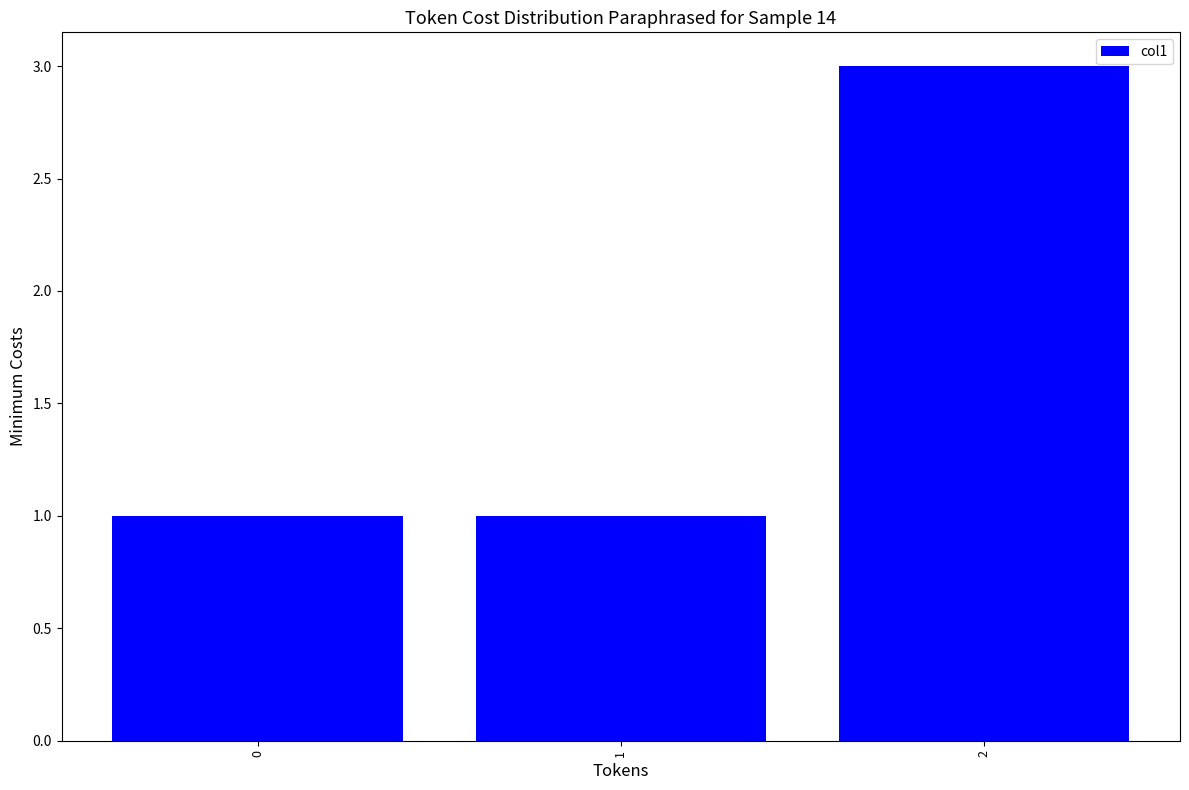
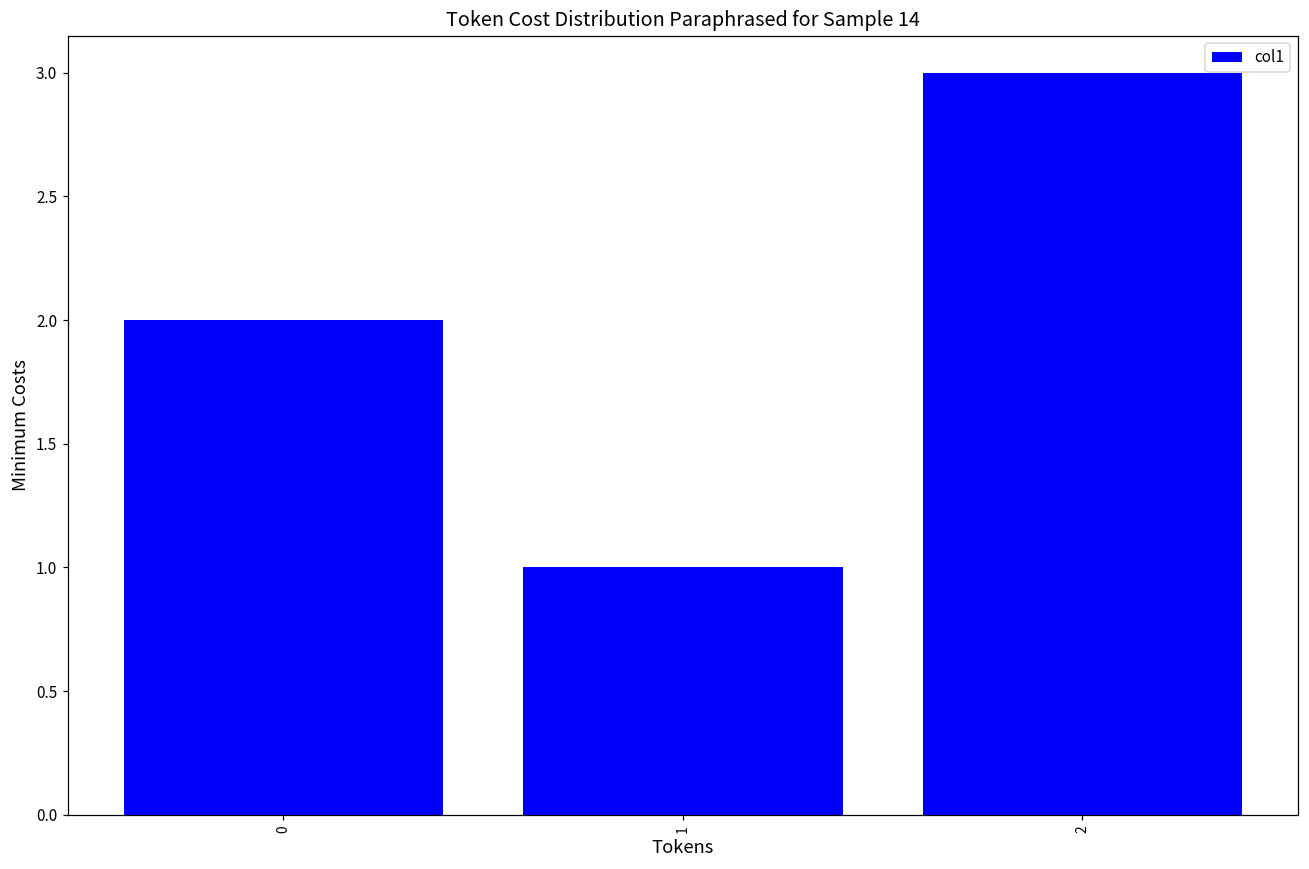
  {
-   "0": 1,
+   "0": 2,
    "1": 1,
    "2": 3
  }
